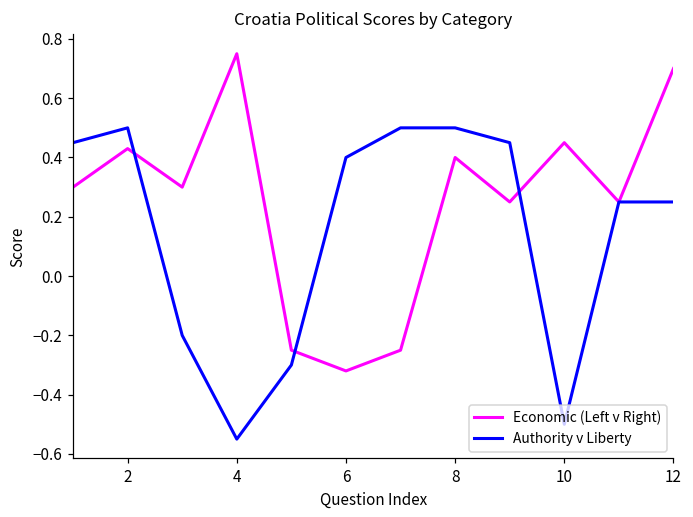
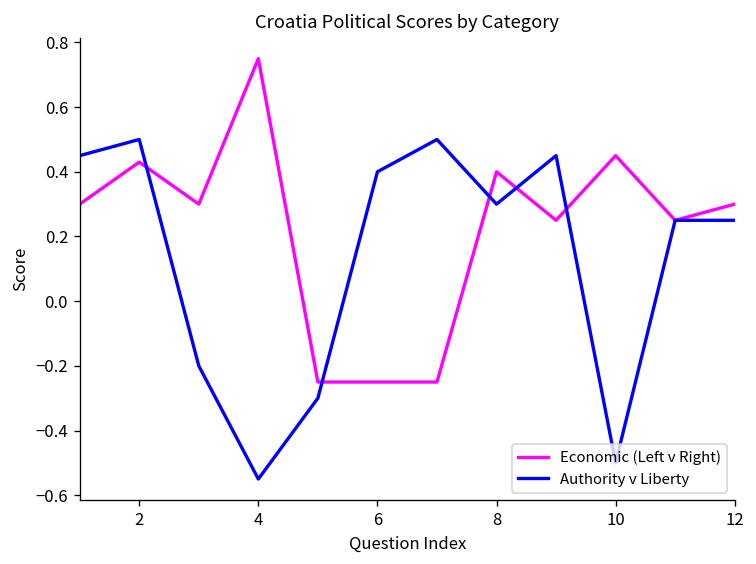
  {
    "Economic (Left v Right)": {
      "2": 0.43,
      "4": 0.75,
-     "6": -0.32,
+     "6": -0.25,
      "8": 0.40,
      "10": 0.45,
-     "12": 0.7
+     "12": 0.3
    },
    "Authority v Liberty": {
      "2": 0.5,
      "4": -0.55,
      "6": 0.4,
-     "8": 0.5,
+     "8": 0.3,
      "12": 0.25
    }
  }
